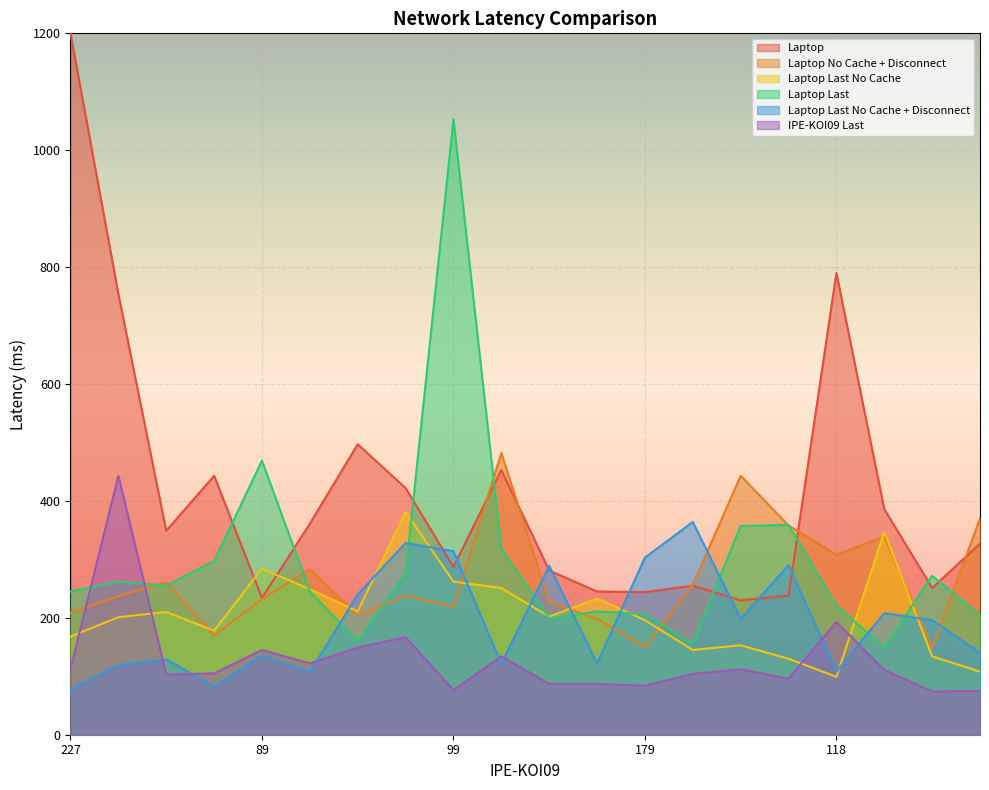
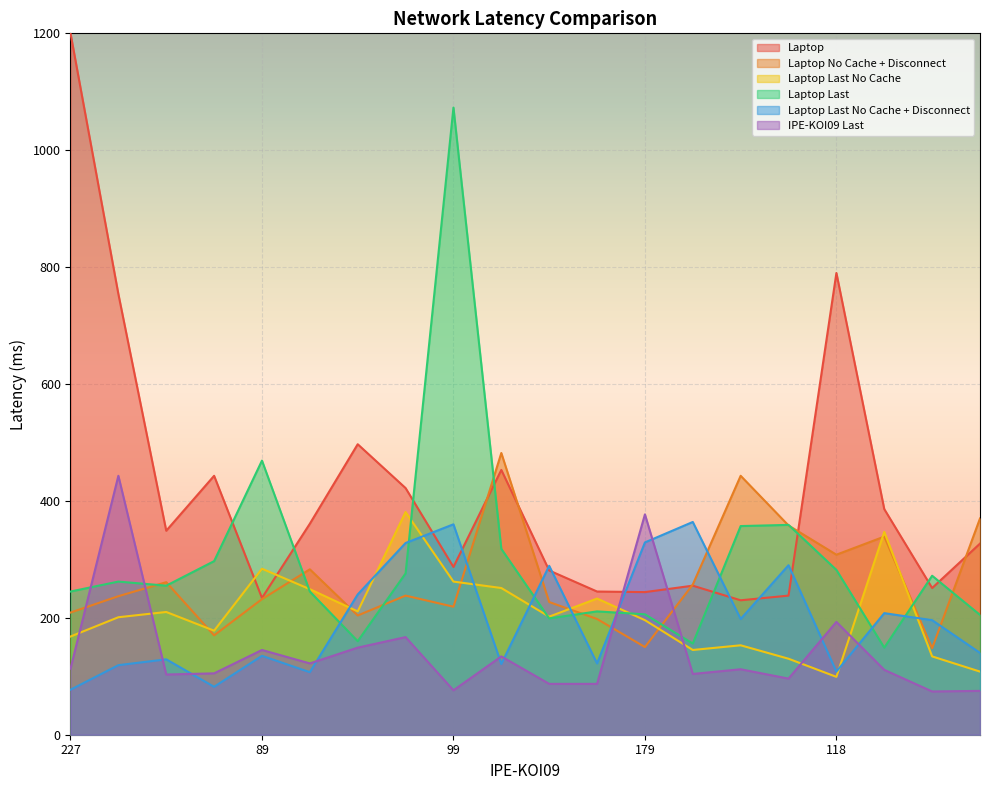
  {
    "Laptop Last": {
      "227": 250,
      "89": 470,
-     "99": 1050,
+     "99": 1070,
      "179": 210,
-     "118": 220
+     "118": 280
    },
    "Laptop Last No Cache + Disconnect": {
      "227": 80,
      "89": 140,
-     "99": 310,
-     "179": 300,
+     "99": 360,
+     "179": 330,
      "118": 110
    },
    "IPE-KOI09 Last": {
      "227": 110,
      "89": 150,
      "99": 80,
-     "179": 80,
+     "179": 380,
      "118": 190
    }
  }
